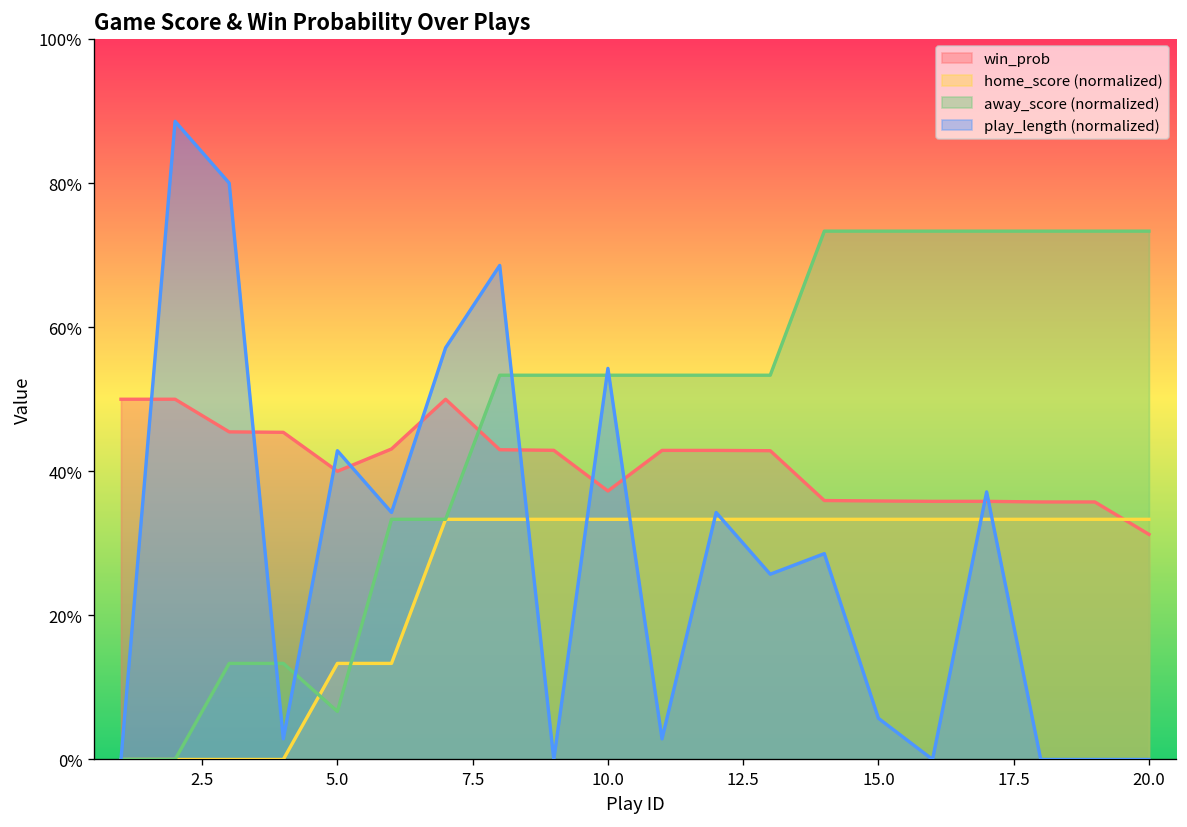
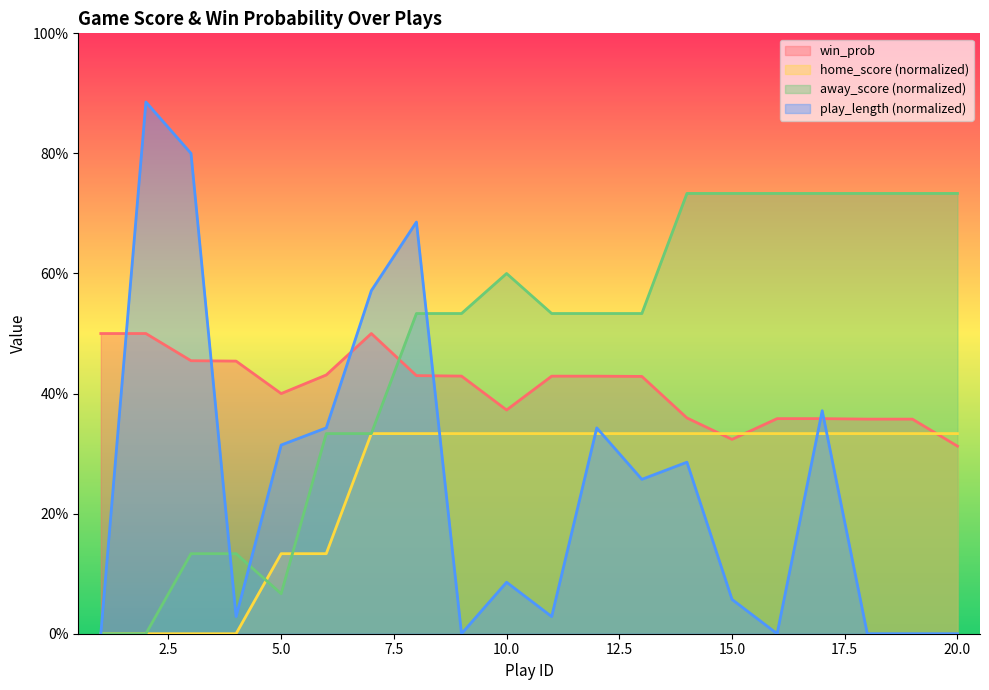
  {
    "win_prob": {
      "5.0": "40%",
      "10.0": "37%",
-     "15.0": "36%",
+     "15.0": "32%",
      "20.0": "31%"
    },
    "home_score (normalized)": {
      "5.0": "13%",
      "10.0": "33%",
      "15.0": "33%",
      "20.0": "33%"
    },
    "away_score (normalized)": {
      "5.0": "7%",
-     "10.0": "53%",
+     "10.0": "60%",
      "15.0": "73%",
      "20.0": "73%"
    },
    "play_length (normalized)": {
-     "5.0": "43%",
-     "10.0": "54%",
+     "5.0": "31%",
+     "10.0": "9%",
      "15.0": "6%",
      "20.0": "0%"
    }
  }
